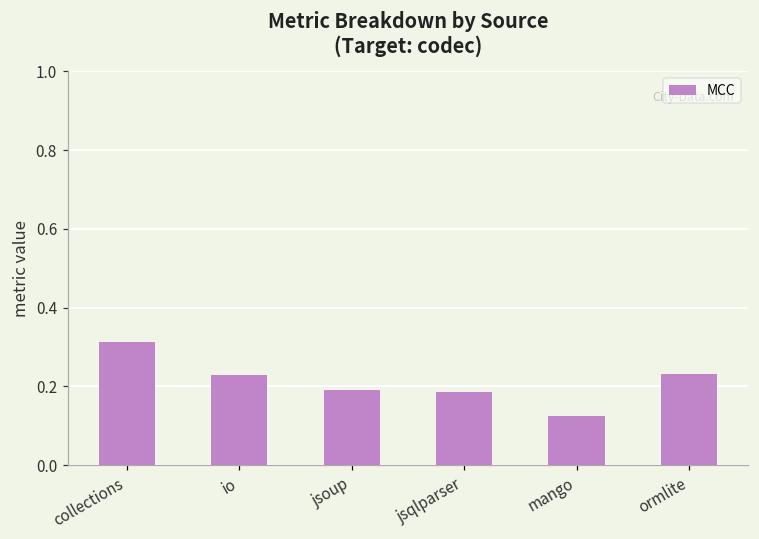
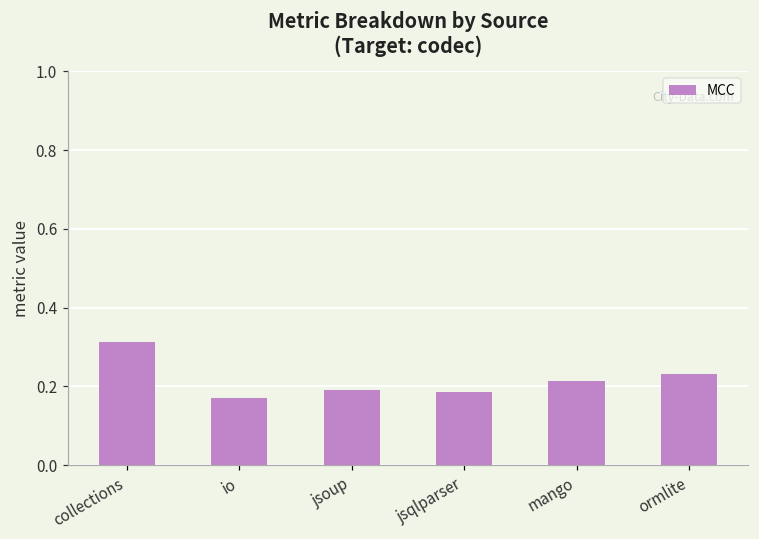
  {
    "collections": 0.31,
-   "io": 0.23,
+   "io": 0.17,
    "jsoup": 0.19,
    "jsqlparser": 0.19,
-   "mango": 0.13,
+   "mango": 0.21,
    "ormlite": 0.23
  }
